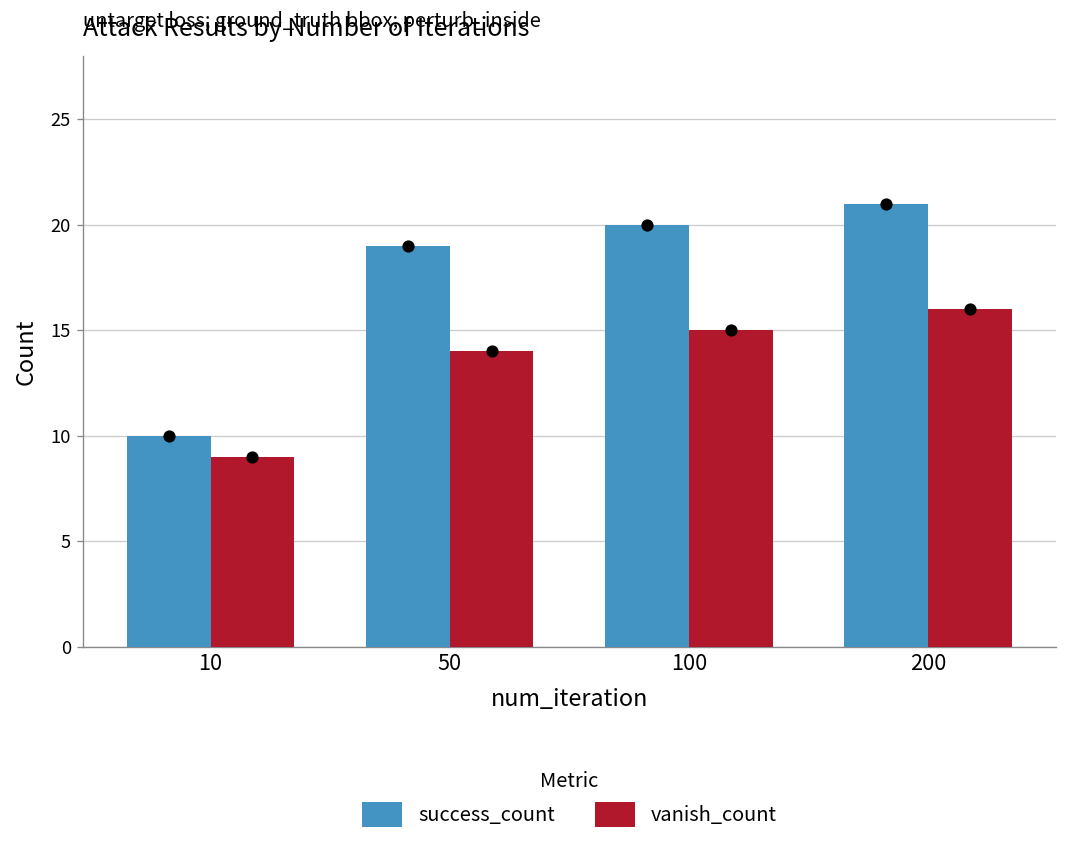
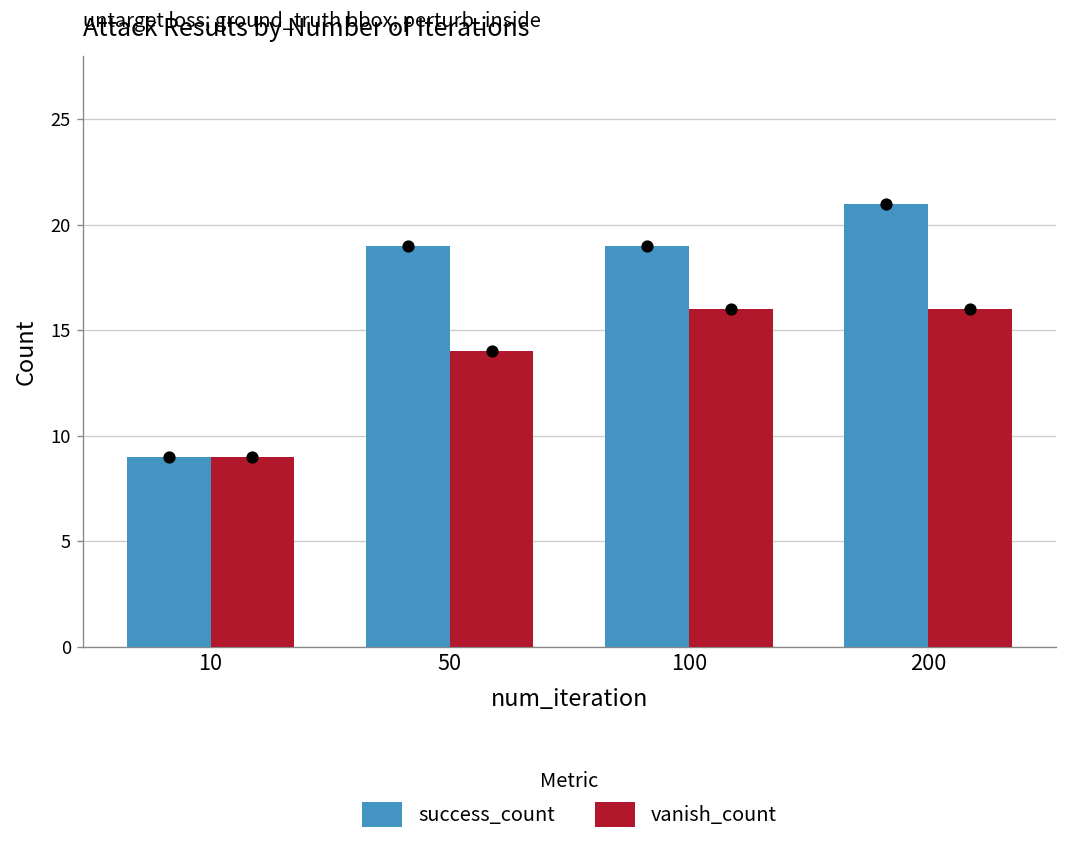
  {
    "success_count": {
-     "10": 10,
+     "10": 9,
      "50": 19,
-     "100": 20,
+     "100": 19,
      "200": 21
    },
    "vanish_count": {
      "10": 9,
      "50": 14,
-     "100": 15,
+     "100": 16,
      "200": 16
    }
  }
